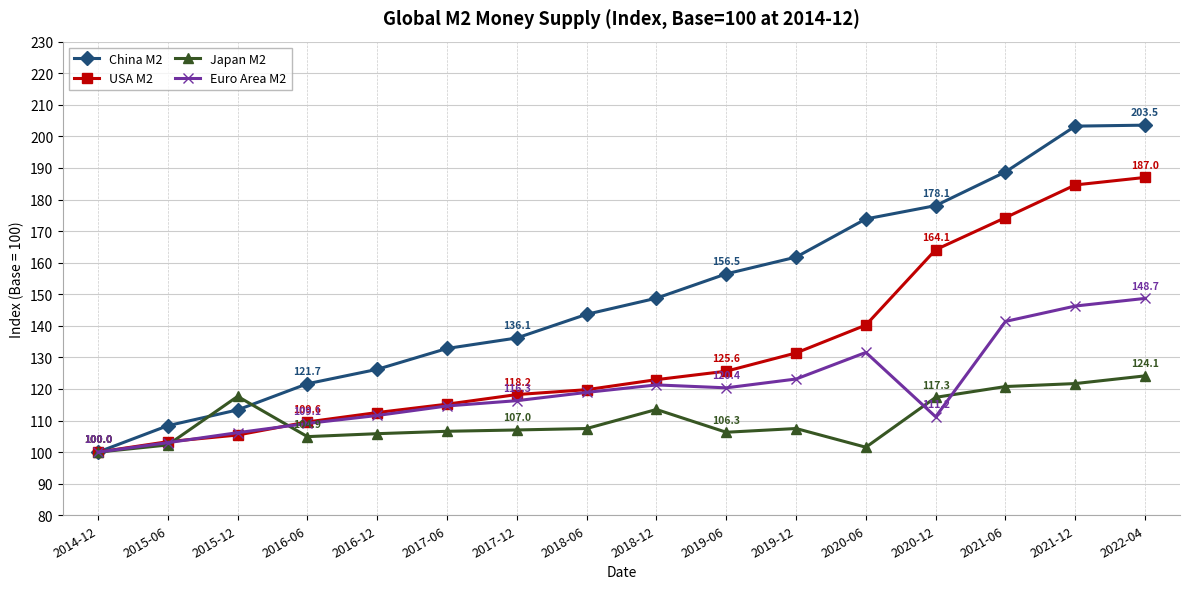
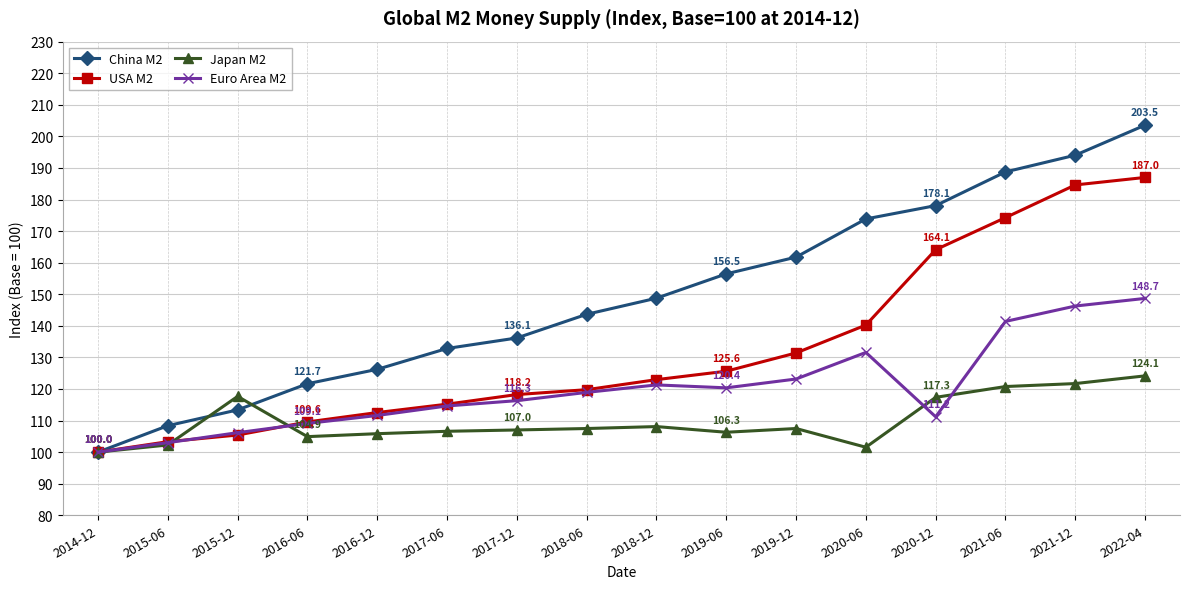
  {
    "China M2": {
      "2015-06": 108,
      "2015-12": 113,
      "2016-12": 126,
      "2017-06": 133,
      "2018-06": 144,
      "2018-12": 149,
      "2019-12": 162,
      "2020-06": 174,
      "2021-06": 189,
-     "2021-12": 203
+     "2021-12": 194
    },
    "USA M2": {
      "2019-06": 125.6,
      "2020-12": 164.1,
      "2022-04": 187.0
    },
    "Japan M2": {
      "2015-12": 118,
      "2016-12": 106,
      "2017-06": 107,
      "2018-06": 107,
-     "2018-12": 114,
+     "2018-12": 108,
      "2019-12": 107,
      "2020-06": 102,
      "2021-06": 121,
      "2021-12": 122
    },
    "Euro Area M2": {
      "2022-04": 148.7
    }
  }
